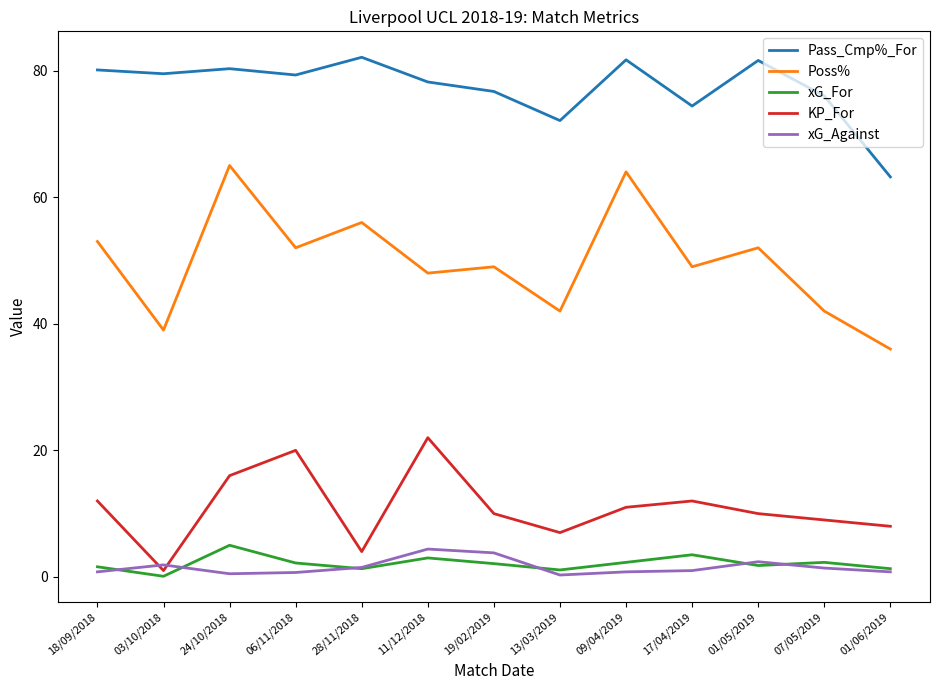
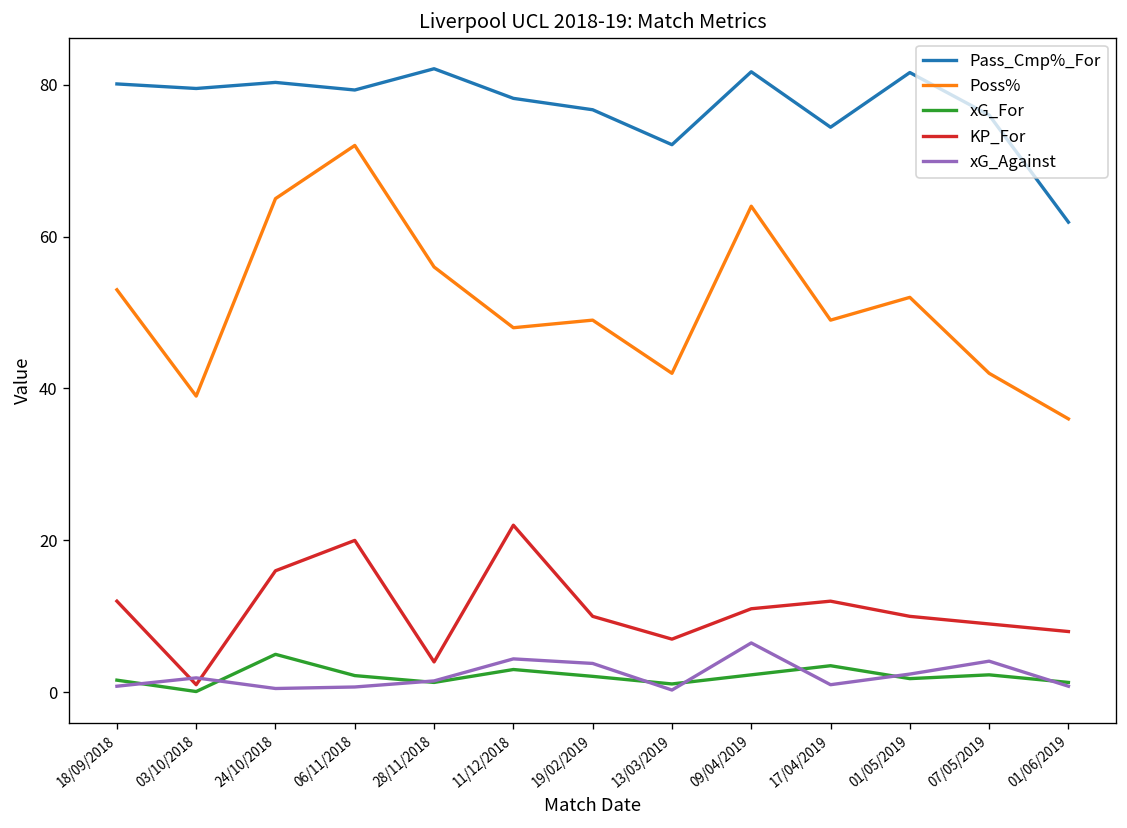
  {
    "Pass_Cmp%_For": {
      "18/09/2018": 80,
      "03/10/2018": 80,
      "24/10/2018": 80,
      "06/11/2018": 79,
      "28/11/2018": 82,
      "11/12/2018": 78,
      "19/02/2019": 77,
      "13/03/2019": 72,
      "09/04/2019": 82,
      "17/04/2019": 74,
      "01/05/2019": 82,
-     "01/06/2019": 63
+     "01/06/2019": 62
    },
    "Poss%": {
      "18/09/2018": 53,
      "03/10/2018": 39,
      "24/10/2018": 65,
-     "06/11/2018": 52,
+     "06/11/2018": 72,
      "28/11/2018": 56,
      "11/12/2018": 48,
      "19/02/2019": 49,
      "13/03/2019": 42,
      "09/04/2019": 64,
      "17/04/2019": 49,
      "01/05/2019": 52,
      "07/05/2019": 42,
      "01/06/2019": 36
    },
    "xG_For": {
      "18/09/2018": 2,
      "03/10/2018": 0,
      "24/10/2018": 5,
      "06/11/2018": 2,
      "11/12/2018": 3,
      "19/02/2019": 2,
      "13/03/2019": 1,
      "09/04/2019": 2,
      "17/04/2019": 4,
      "01/05/2019": 2,
      "07/05/2019": 2,
      "01/06/2019": 1
    },
    "KP_For": {
      "18/09/2018": 12,
      "03/10/2018": 1,
      "24/10/2018": 16,
      "06/11/2018": 20,
      "28/11/2018": 4,
      "11/12/2018": 22,
      "19/02/2019": 10,
      "13/03/2019": 7,
      "09/04/2019": 11,
      "17/04/2019": 12,
      "01/05/2019": 10,
      "07/05/2019": 9,
      "01/06/2019": 8
    },
    "xG_Against": {
      "18/09/2018": 1,
      "03/10/2018": 2,
      "24/10/2018": 1,
      "06/11/2018": 1,
      "11/12/2018": 4,
      "19/02/2019": 4,
      "13/03/2019": 0,
-     "09/04/2019": 1,
+     "09/04/2019": 7,
      "17/04/2019": 1,
      "01/05/2019": 2,
-     "07/05/2019": 1,
+     "07/05/2019": 4,
      "01/06/2019": 1
    }
  }
